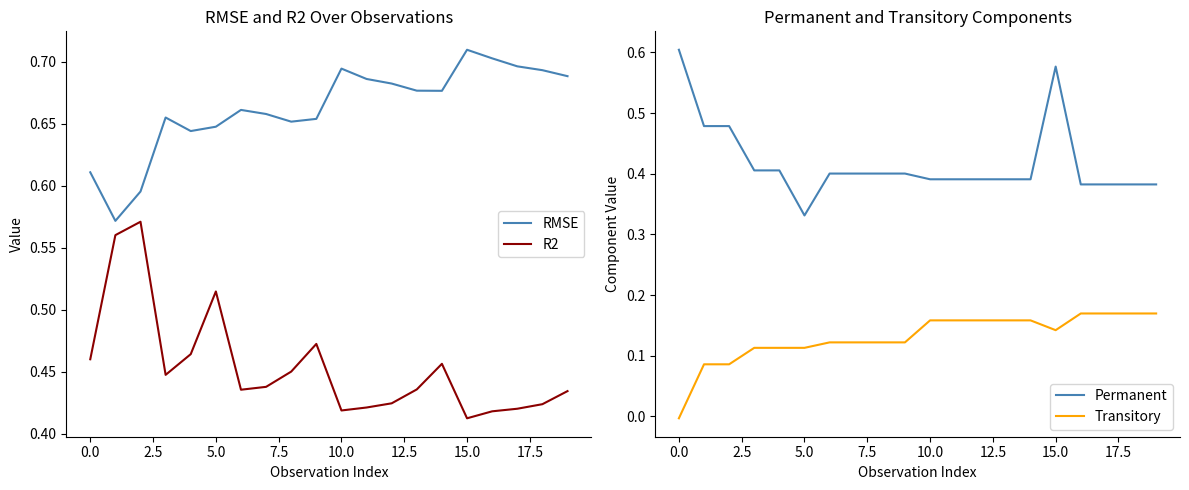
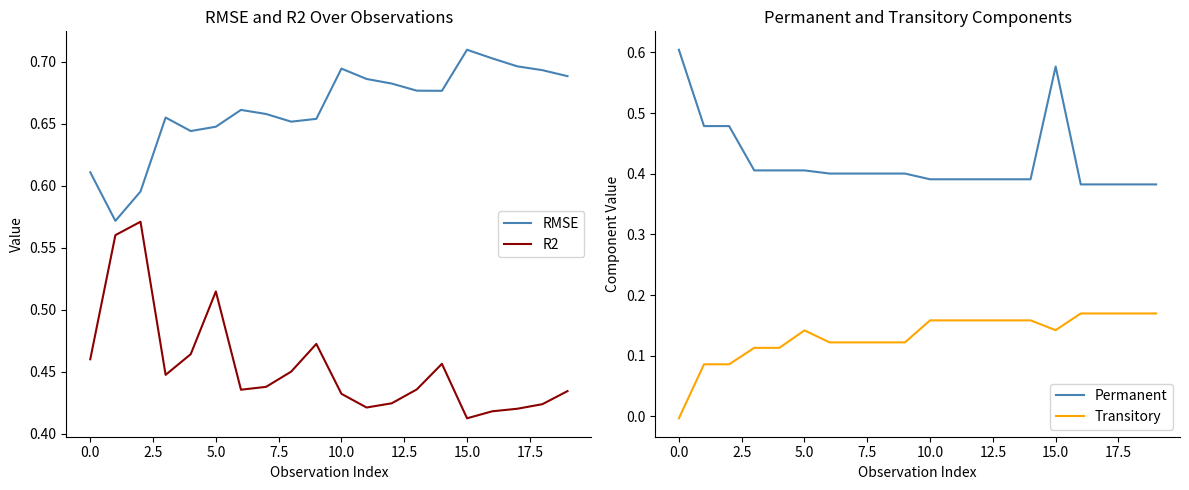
  {
    "RMSE and R2 Over Observations": {
      "RMSE": {
        "0.0": 0.611,
        "5.0": 0.648,
        "10.0": 0.695,
        "15.0": 0.710
      },
      "R2": {
        "0.0": 0.460,
        "5.0": 0.515,
-       "10.0": 0.419,
+       "10.0": 0.432,
        "15.0": 0.412
      }
    },
    "Permanent and Transitory Components": {
      "Permanent": {
        "0.0": 0.60,
-       "5.0": 0.33,
+       "5.0": 0.41,
        "10.0": 0.39,
        "15.0": 0.58
      },
      "Transitory": {
        "0.0": 0.00,
-       "5.0": 0.11,
+       "5.0": 0.14,
        "10.0": 0.16,
        "15.0": 0.14
      }
    }
  }
